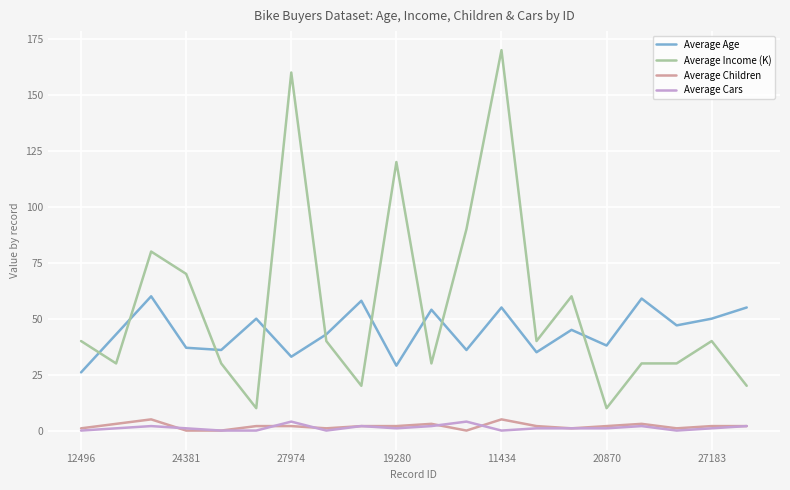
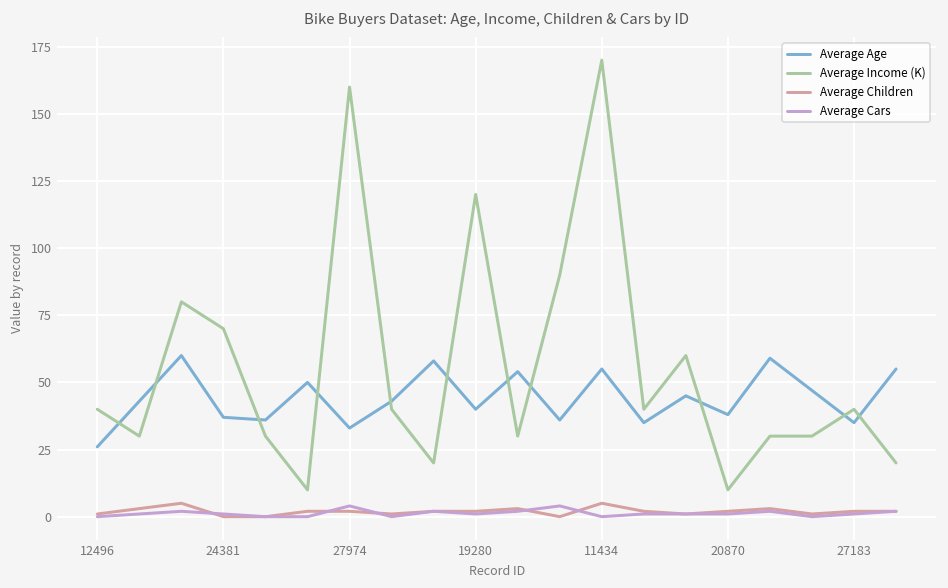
  {
    "Average Age": {
      "12496": 26,
      "24381": 37,
      "27974": 33,
-     "19280": 29,
+     "19280": 40,
      "11434": 55,
      "20870": 38,
-     "27183": 50
+     "27183": 35
    }
  }
